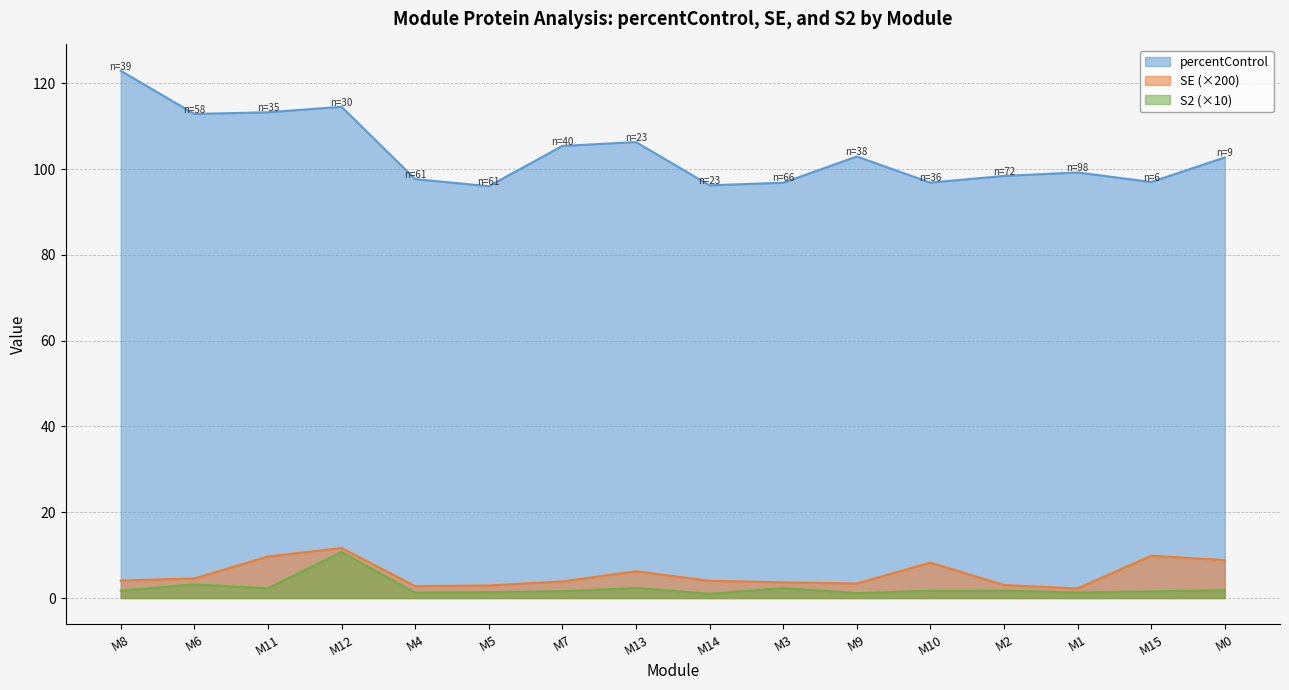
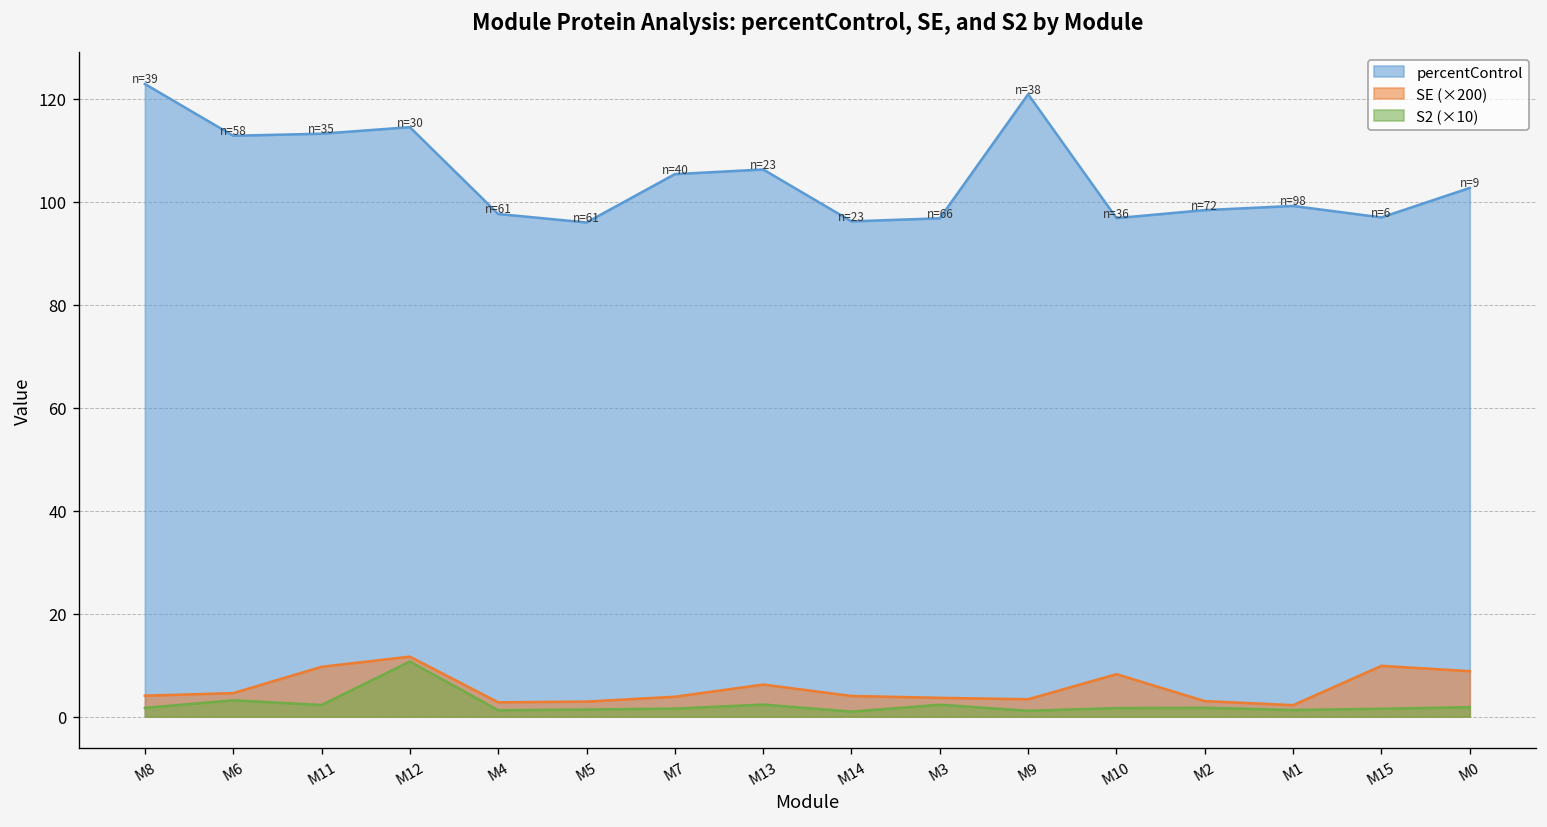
  {
    "percentControl": {
-     "M9": 103
+     "M9": 121
    },
    "SE (×200)": {
      "M8": 4,
      "M6": 5,
      "M11": 10,
      "M12": 12,
      "M4": 3,
      "M5": 3,
      "M7": 4,
      "M13": 6,
      "M14": 4,
      "M3": 4,
      "M9": 3,
      "M10": 8,
      "M2": 3,
      "M1": 2,
      "M15": 10,
      "M0": 9
    },
    "S2 (×10)": {
      "M8": 2,
      "M6": 3,
      "M11": 2,
      "M12": 11,
      "M4": 1,
      "M5": 1,
      "M7": 2,
      "M13": 2,
      "M14": 1,
      "M3": 2,
      "M9": 1,
      "M10": 2,
      "M2": 2,
      "M1": 1,
      "M15": 2,
      "M0": 2
    }
  }
